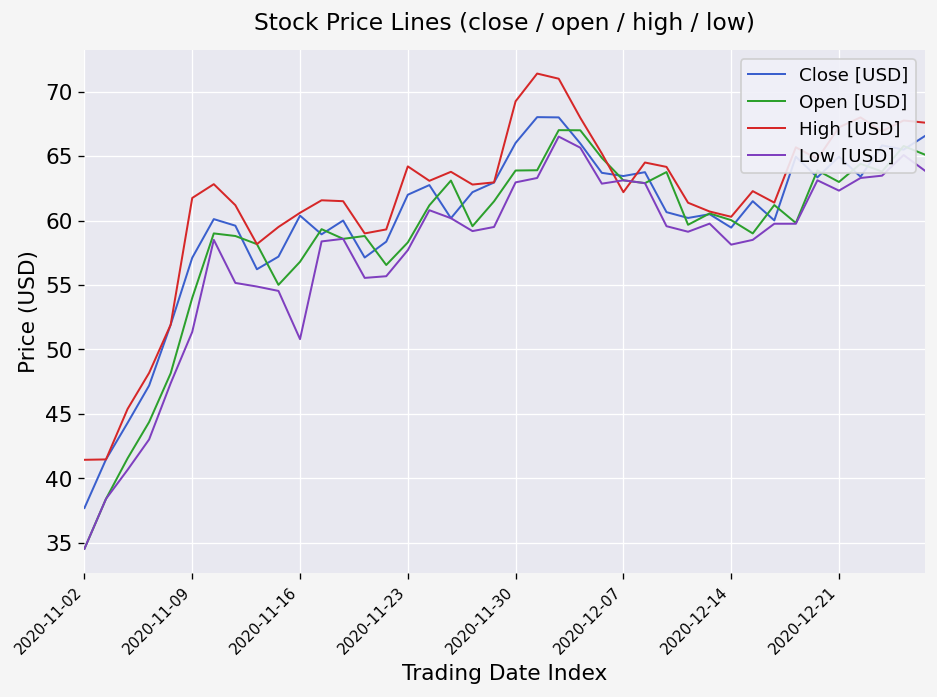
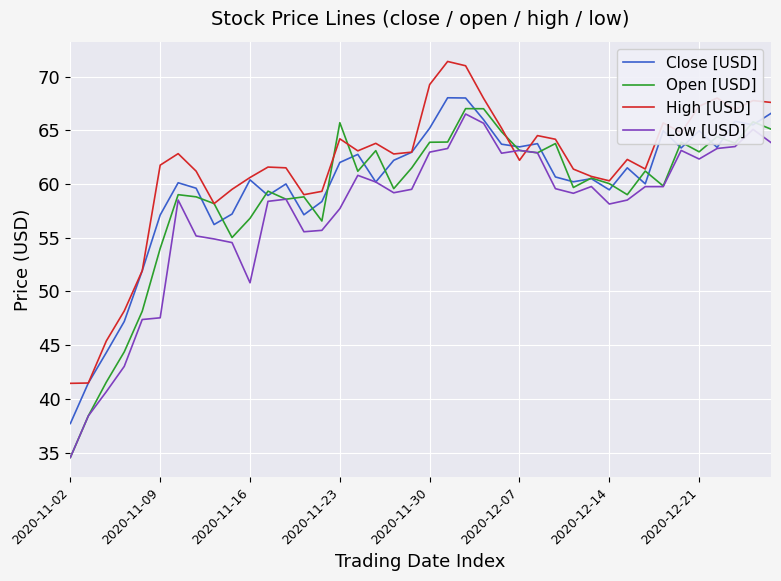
  {
    "Close [USD]": {
      "2020-11-02": 37.7,
      "2020-11-09": 57.1,
      "2020-11-23": 62.0,
-     "2020-11-30": 66.0,
+     "2020-11-30": 65.2,
      "2020-12-07": 63.5,
      "2020-12-14": 59.5
    },
    "Open [USD]": {
      "2020-11-09": 54.0,
      "2020-11-16": 56.8,
-     "2020-11-23": 58.3,
+     "2020-11-23": 65.7,
      "2020-11-30": 63.9,
      "2020-12-14": 60.0,
      "2020-12-21": 63.0
    },
    "High [USD]": {
      "2020-11-02": 41.4,
      "2020-11-09": 61.8,
      "2020-11-23": 64.2,
      "2020-11-30": 69.3,
      "2020-12-07": 62.2,
      "2020-12-14": 60.3
    },
    "Low [USD]": {
-     "2020-11-09": 51.4,
+     "2020-11-09": 47.5,
      "2020-11-16": 50.8,
      "2020-11-23": 57.7,
      "2020-11-30": 63.0,
      "2020-12-14": 58.1,
      "2020-12-21": 62.3
    }
  }
